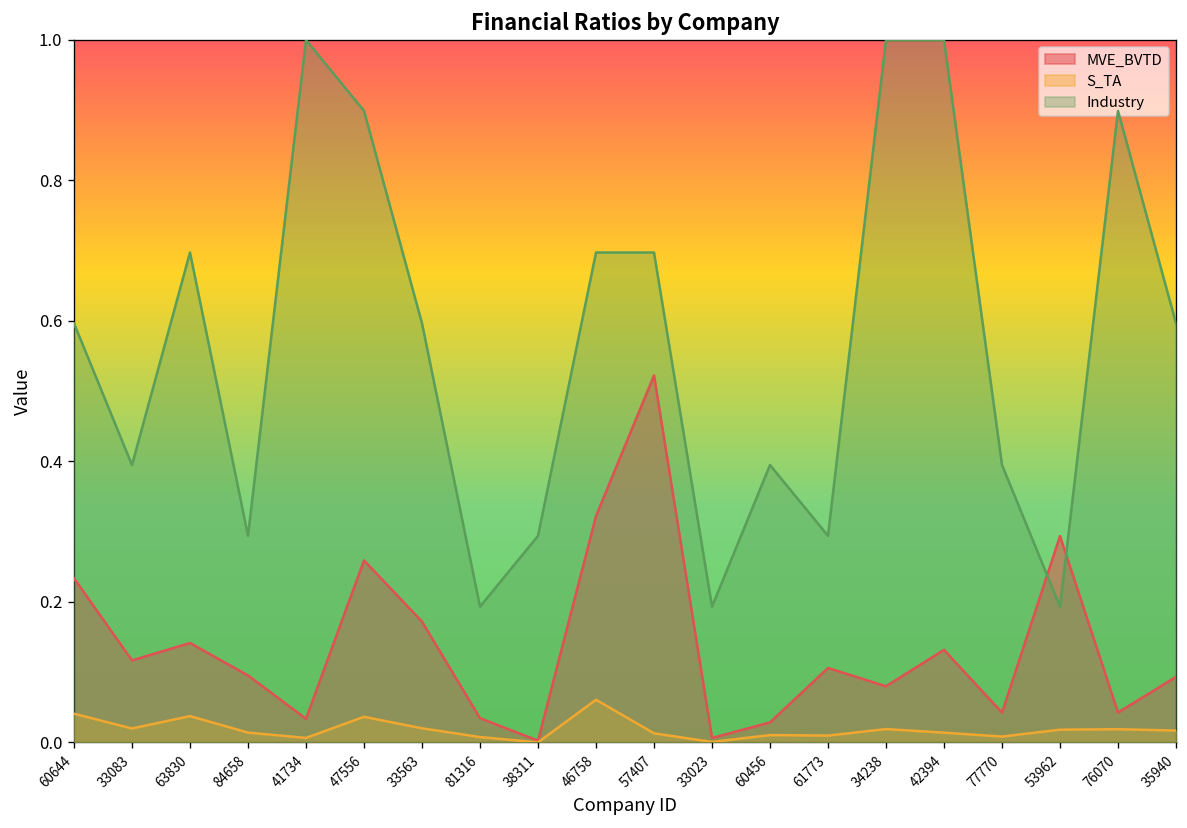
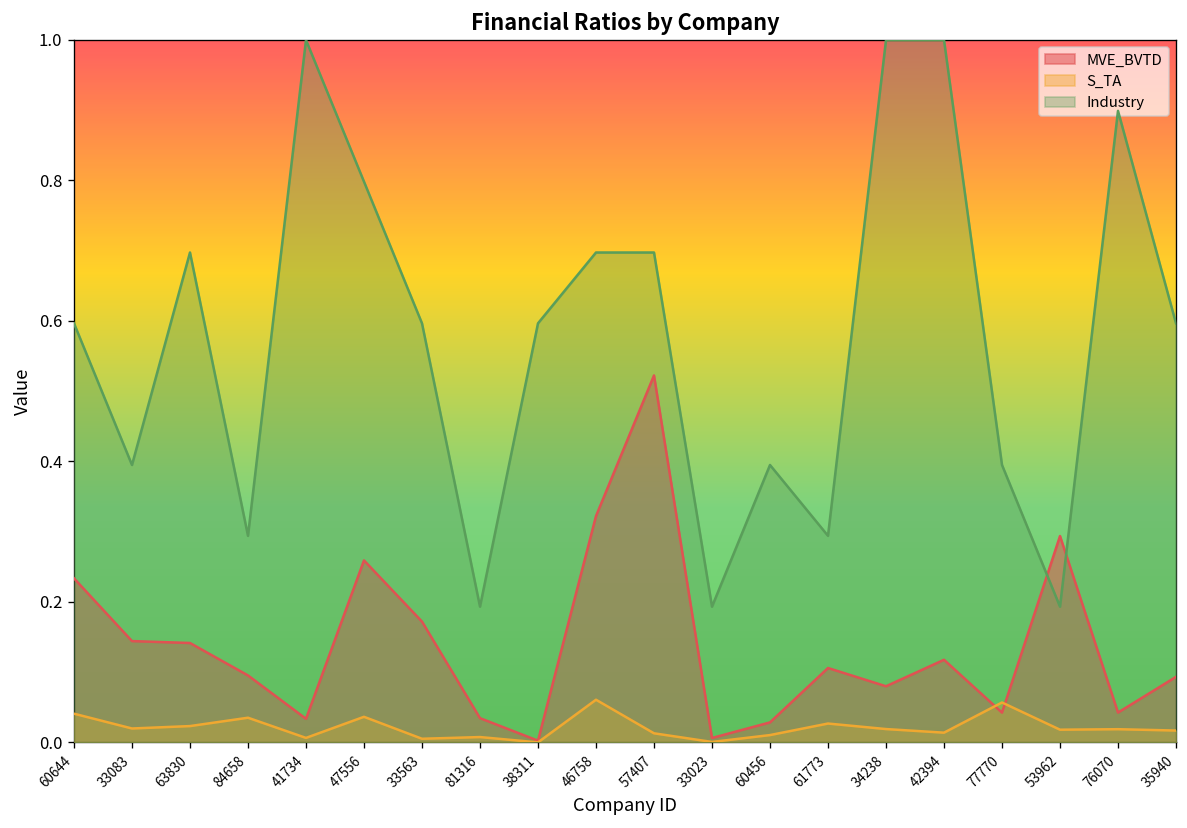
  {
    "MVE_BVTD": {
      "60644": 0.23,
-     "33083": 0.12,
+     "33083": 0.14,
      "63830": 0.14,
      "84658": 0.10,
      "41734": 0.03,
      "47556": 0.26,
      "33563": 0.17,
      "81316": 0.03,
      "46758": 0.32,
      "57407": 0.52,
      "33023": 0.01,
      "60456": 0.03,
      "61773": 0.11,
      "34238": 0.08,
-     "42394": 0.13,
+     "42394": 0.12,
      "77770": 0.04,
      "53962": 0.29,
      "76070": 0.04,
      "35940": 0.09
    },
    "S_TA": {
      "60644": 0.04,
      "33083": 0.02,
-     "63830": 0.04,
-     "84658": 0.01,
+     "63830": 0.02,
+     "84658": 0.04,
      "41734": 0.01,
      "47556": 0.04,
-     "33563": 0.02,
+     "33563": 0.01,
      "81316": 0.01,
      "46758": 0.06,
      "57407": 0.01,
      "33023": 0.00,
      "60456": 0.01,
-     "61773": 0.01,
+     "61773": 0.03,
      "34238": 0.02,
      "42394": 0.01,
-     "77770": 0.01,
+     "77770": 0.06,
      "53962": 0.02,
      "76070": 0.02,
      "35940": 0.02
    },
    "Industry": {
      "60644": 0.60,
      "33083": 0.39,
      "63830": 0.70,
      "84658": 0.29,
      "41734": 1.00,
-     "47556": 0.90,
+     "47556": 0.80,
      "33563": 0.60,
      "81316": 0.19,
-     "38311": 0.29,
+     "38311": 0.60,
      "46758": 0.70,
      "57407": 0.70,
      "33023": 0.19,
      "60456": 0.39,
      "61773": 0.29,
      "34238": 1.00,
      "42394": 1.00,
      "77770": 0.39,
      "53962": 0.19,
      "35940": 0.60
    }
  }
